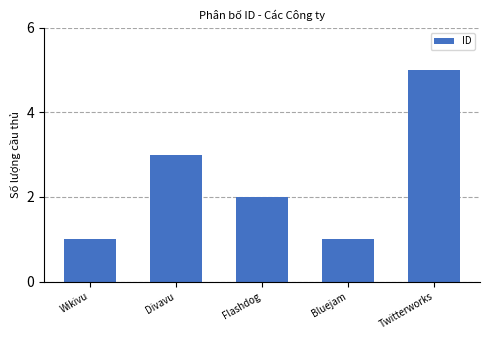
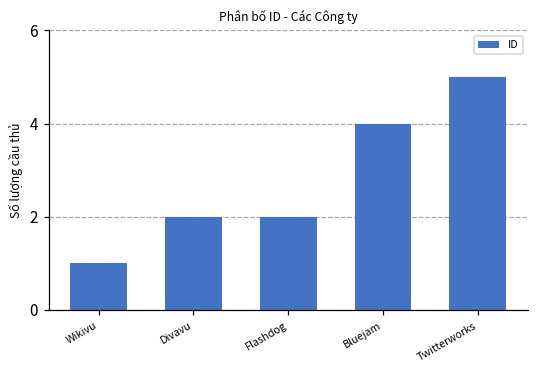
  {
    "Wikivu": 1,
-   "Divavu": 3,
+   "Divavu": 2,
    "Flashdog": 2,
-   "Bluejam": 1,
+   "Bluejam": 4,
    "Twitterworks": 5
  }
